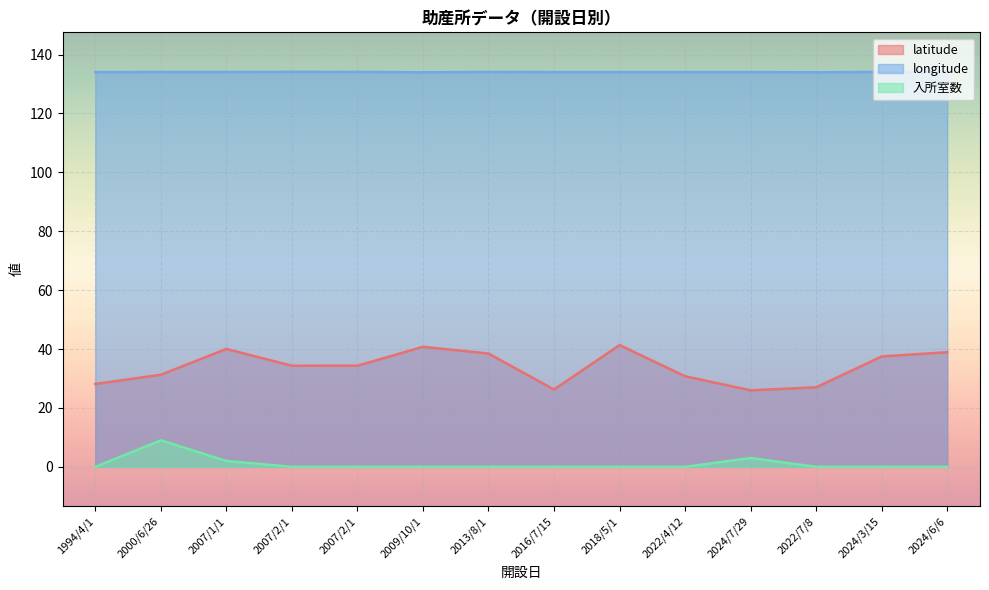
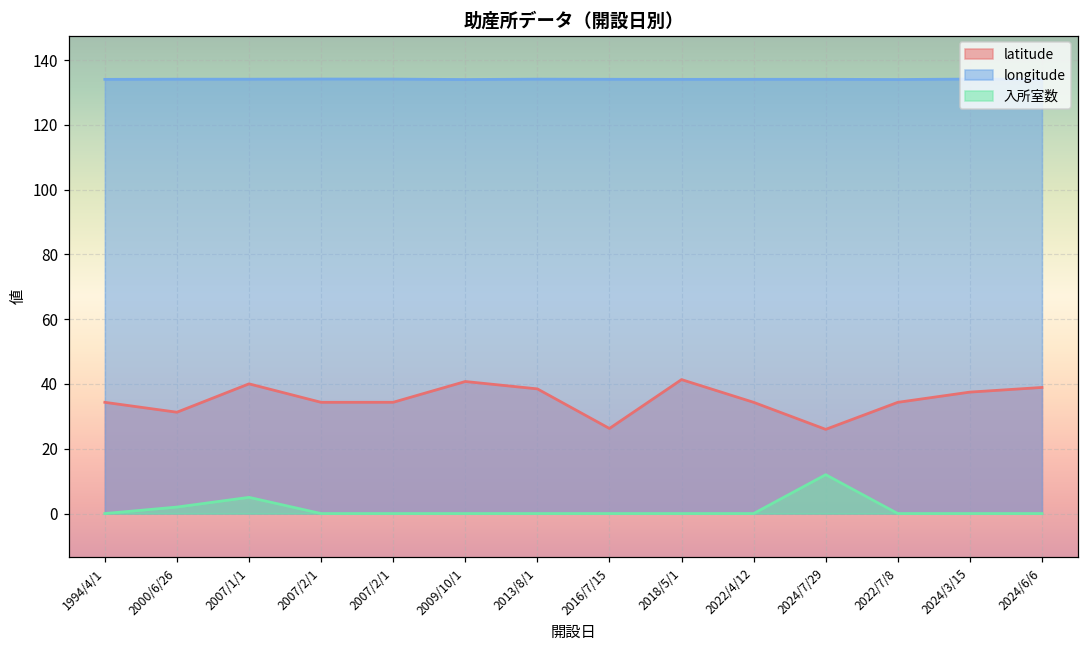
  {
    "latitude": {
-     "1994/4/1": 28,
+     "1994/4/1": 34,
      "2000/6/26": 31,
      "2007/1/1": 40,
      "2009/10/1": 41,
      "2013/8/1": 38,
      "2016/7/15": 26,
      "2018/5/1": 41,
-     "2022/4/12": 31,
+     "2022/4/12": 34,
      "2024/7/29": 26,
-     "2022/7/8": 27,
+     "2022/7/8": 34,
      "2024/3/15": 37,
      "2024/6/6": 39
    },
    "longitude": {
      "1994/4/1": 134,
      "2000/6/26": 134,
      "2007/1/1": 134,
      "2009/10/1": 134,
      "2013/8/1": 134,
      "2016/7/15": 134,
      "2018/5/1": 134,
      "2022/4/12": 134,
      "2024/7/29": 134,
      "2022/7/8": 134
    },
    "入所室数": {
      "1994/4/1": 0,
-     "2000/6/26": 9,
-     "2007/1/1": 2,
+     "2000/6/26": 2,
+     "2007/1/1": 5,
      "2009/10/1": 0,
      "2013/8/1": 0,
      "2016/7/15": 0,
      "2018/5/1": 0,
      "2022/4/12": 0,
-     "2024/7/29": 3,
+     "2024/7/29": 12,
      "2022/7/8": 0,
      "2024/3/15": 0,
      "2024/6/6": 0
    }
  }
